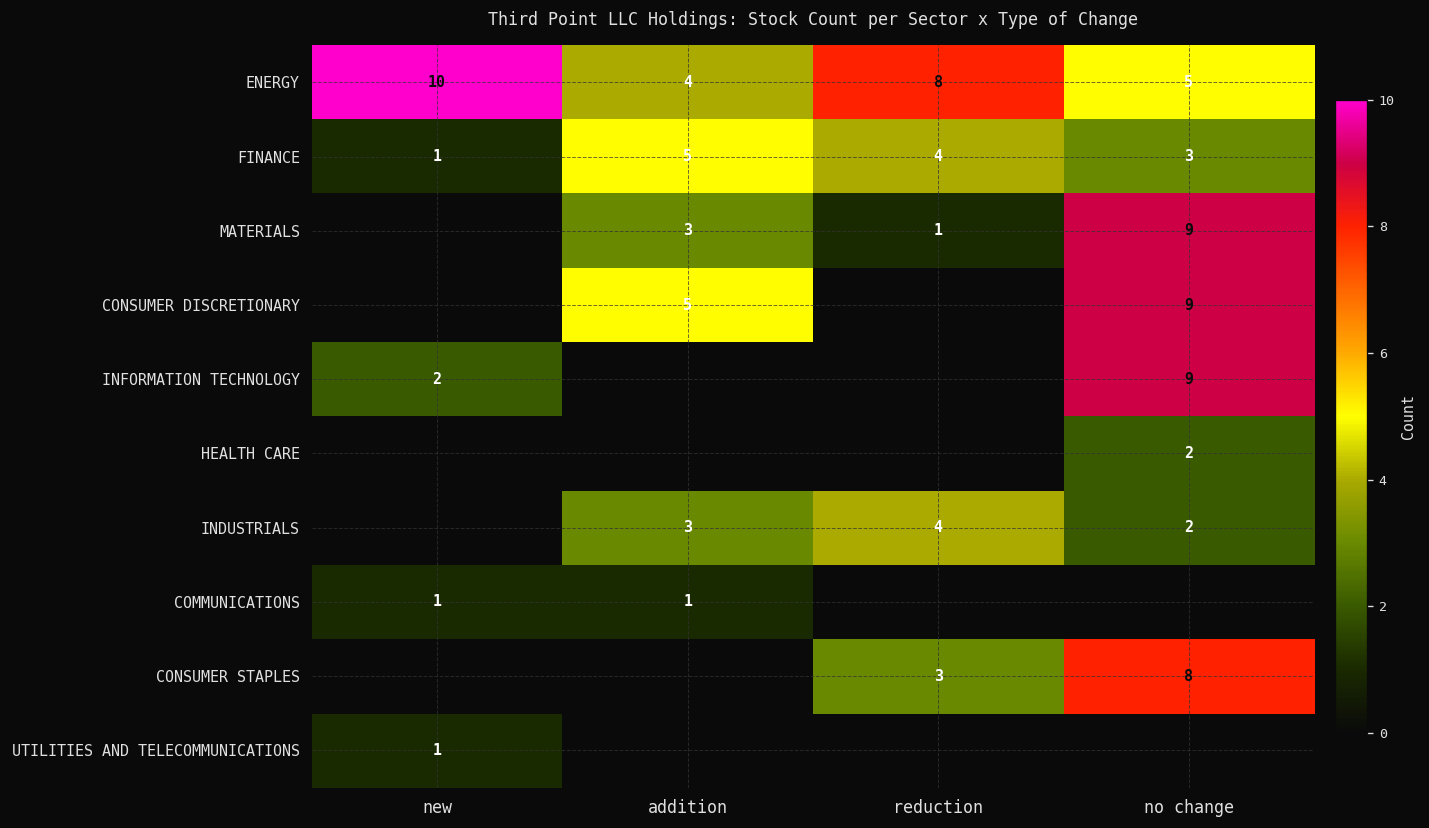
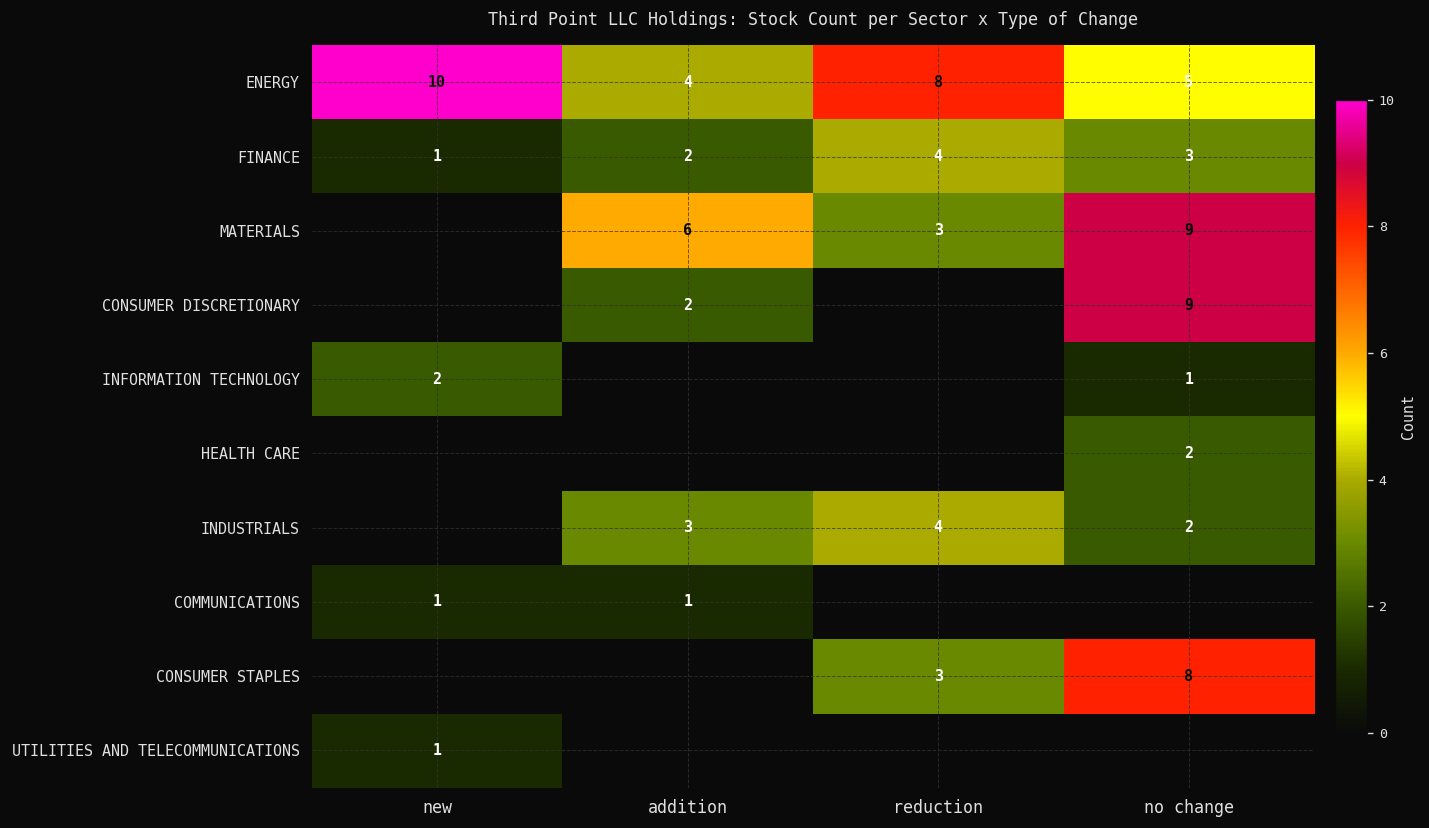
  {
    "ENERGY": {
      "new": 10,
      "addition": 4,
      "reduction": 8,
      "no change": 5
    },
    "FINANCE": {
      "new": 1,
-     "addition": 5,
+     "addition": 2,
      "reduction": 4,
      "no change": 3
    },
    "MATERIALS": {
-     "addition": 3,
-     "reduction": 1,
+     "addition": 6,
+     "reduction": 3,
      "no change": 9
    },
    "CONSUMER DISCRETIONARY": {
-     "addition": 5,
+     "addition": 2,
      "no change": 9
    },
    "INFORMATION TECHNOLOGY": {
      "new": 2,
-     "no change": 9
+     "no change": 1
    },
    "HEALTH CARE": {
      "no change": 2
    },
    "INDUSTRIALS": {
      "addition": 3,
      "reduction": 4,
      "no change": 2
    },
    "COMMUNICATIONS": {
      "new": 1,
      "addition": 1
    },
    "CONSUMER STAPLES": {
      "reduction": 3,
      "no change": 8
    },
    "UTILITIES AND TELECOMMUNICATIONS": {
      "new": 1
    }
  }
